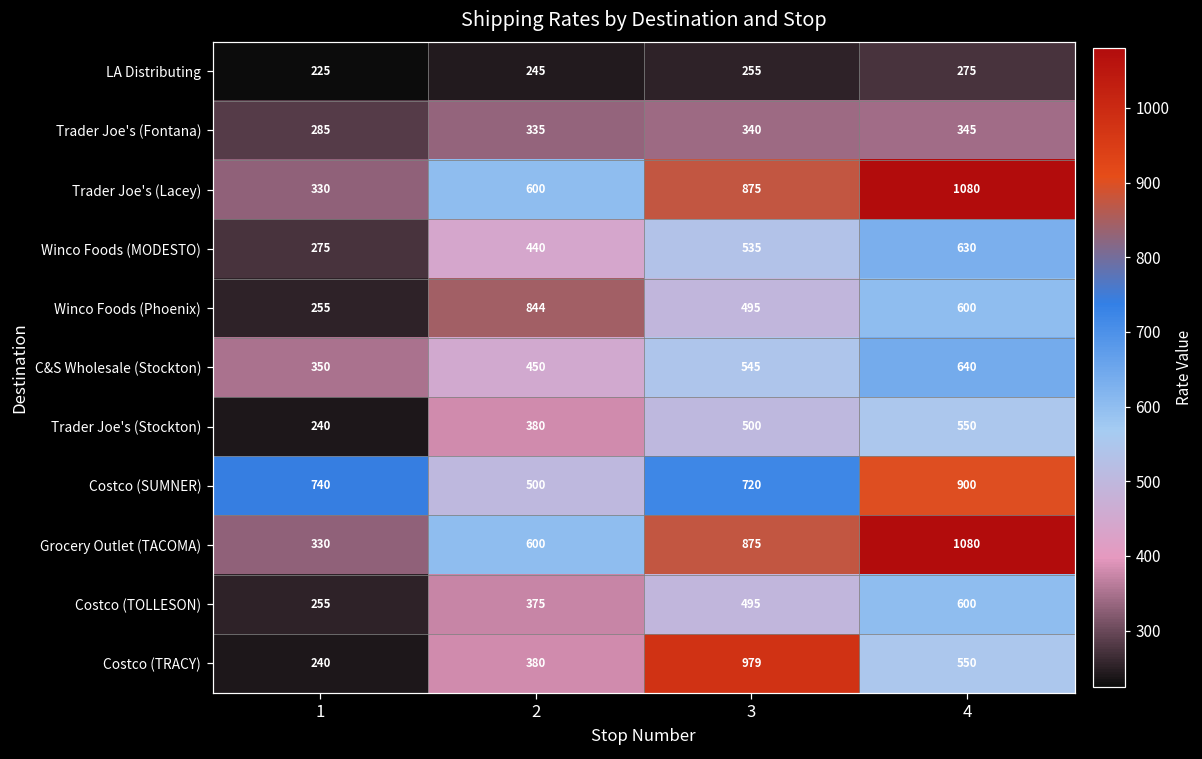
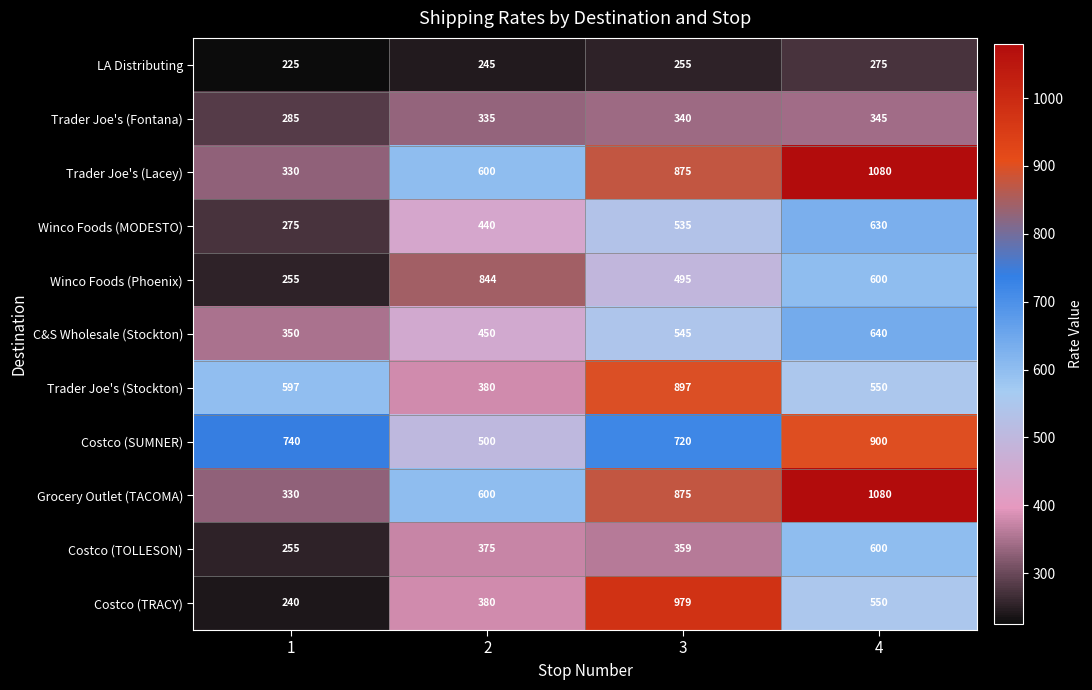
  {
    "LA Distributing": {
      "1": 225,
      "2": 245,
      "3": 255,
      "4": 275
    },
    "Trader Joe's (Fontana)": {
      "1": 285,
      "2": 335,
      "3": 340,
      "4": 345
    },
    "Trader Joe's (Lacey)": {
      "1": 330,
      "2": 600,
      "3": 875,
      "4": 1080
    },
    "Winco Foods (MODESTO)": {
      "1": 275,
      "2": 440,
      "3": 535,
      "4": 630
    },
    "Winco Foods (Phoenix)": {
      "1": 255,
      "2": 844,
      "3": 495,
      "4": 600
    },
    "C&S Wholesale (Stockton)": {
      "1": 350,
      "2": 450,
      "3": 545,
      "4": 640
    },
    "Trader Joe's (Stockton)": {
-     "1": 240,
+     "1": 597,
      "2": 380,
-     "3": 500,
+     "3": 897,
      "4": 550
    },
    "Costco (SUMNER)": {
      "1": 740,
      "2": 500,
      "3": 720,
      "4": 900
    },
    "Grocery Outlet (TACOMA)": {
      "1": 330,
      "2": 600,
      "3": 875,
      "4": 1080
    },
    "Costco (TOLLESON)": {
      "1": 255,
      "2": 375,
-     "3": 495,
+     "3": 359,
      "4": 600
    },
    "Costco (TRACY)": {
      "1": 240,
      "2": 380,
      "3": 979,
      "4": 550
    }
  }
